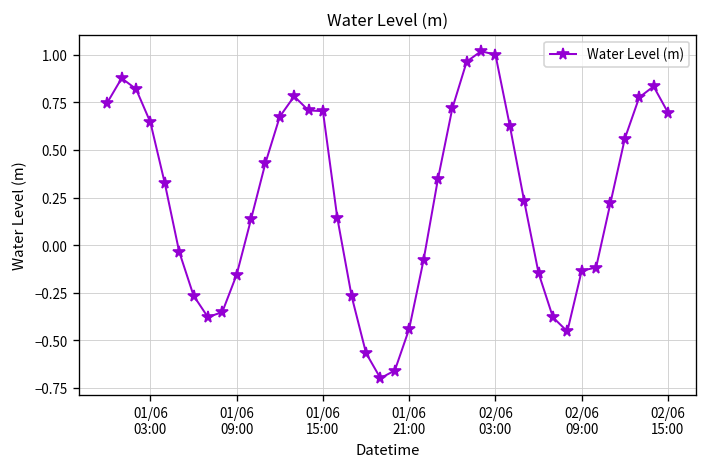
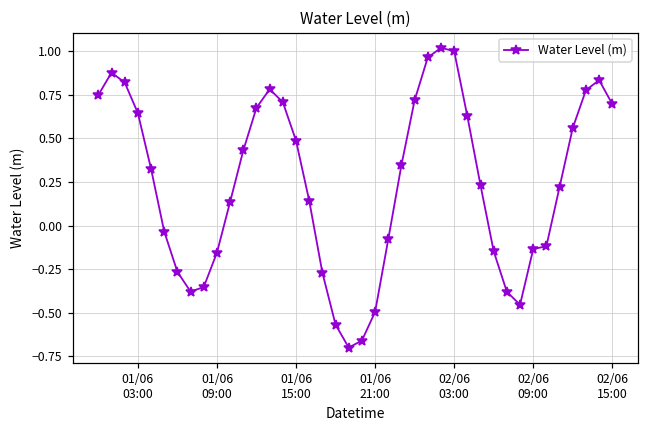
  {
    "01/06 03:00": 0.65,
    "01/06 09:00": -0.16,
-   "01/06 15:00": 0.70,
-   "01/06 21:00": -0.44,
+   "01/06 15:00": 0.49,
+   "01/06 21:00": -0.50,
    "02/06 03:00": 1.00,
    "02/06 09:00": -0.13,
    "02/06 15:00": 0.70
  }
